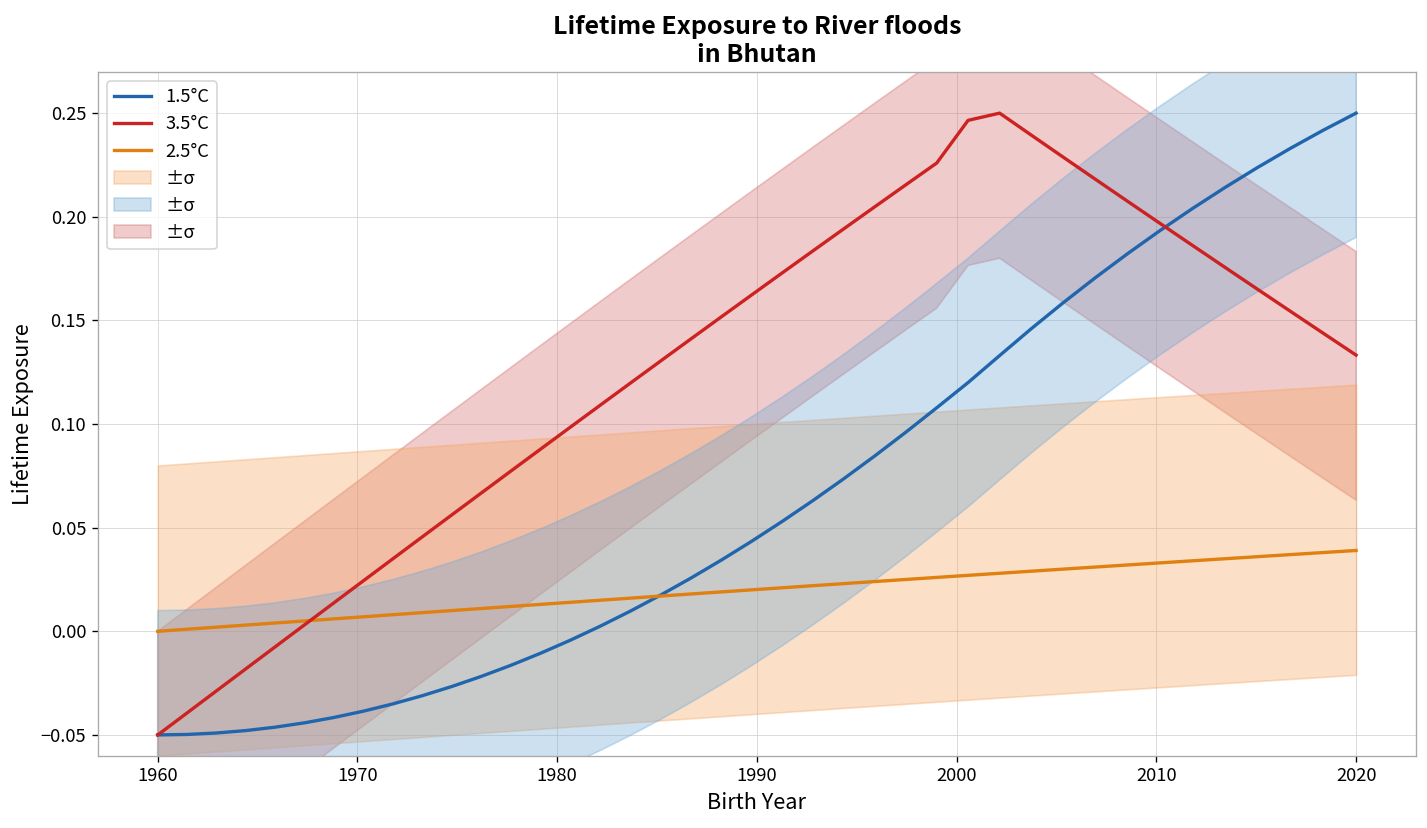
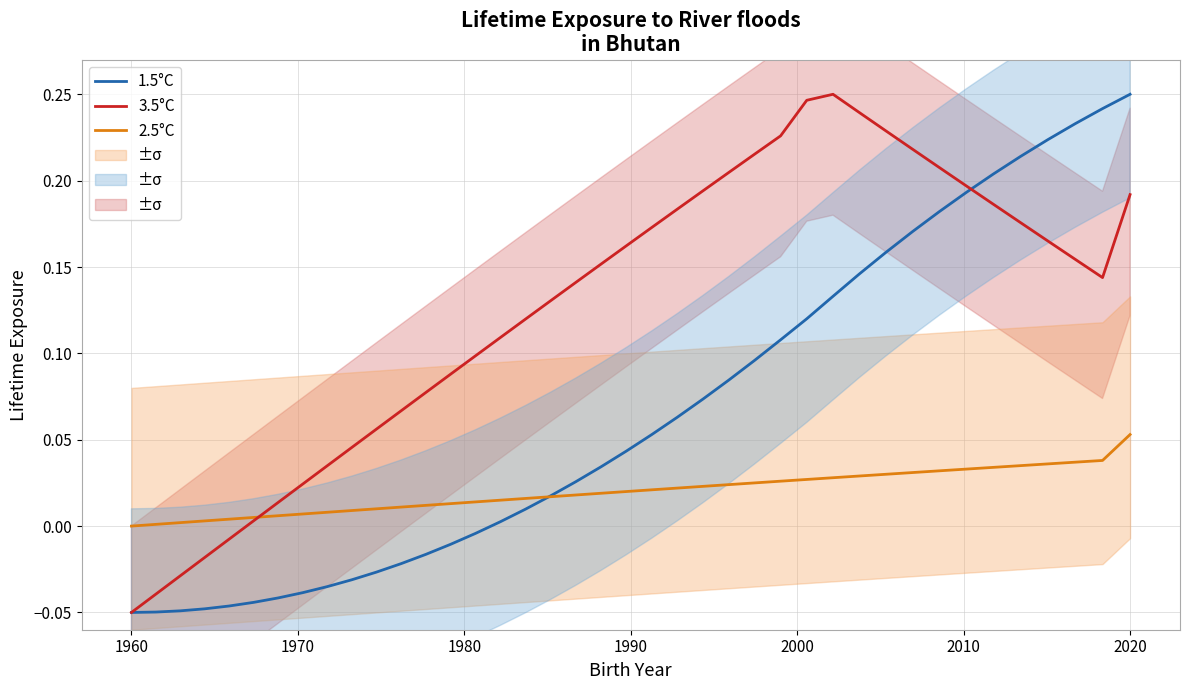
  {
    "1.5°C": {
      "2020": 0.250
    },
    "2.5°C": {
-     "2020": 0.039
+     "2020": 0.053
    },
    "3.5°C": {
-     "2020": 0.133
+     "2020": 0.192
    }
  }
